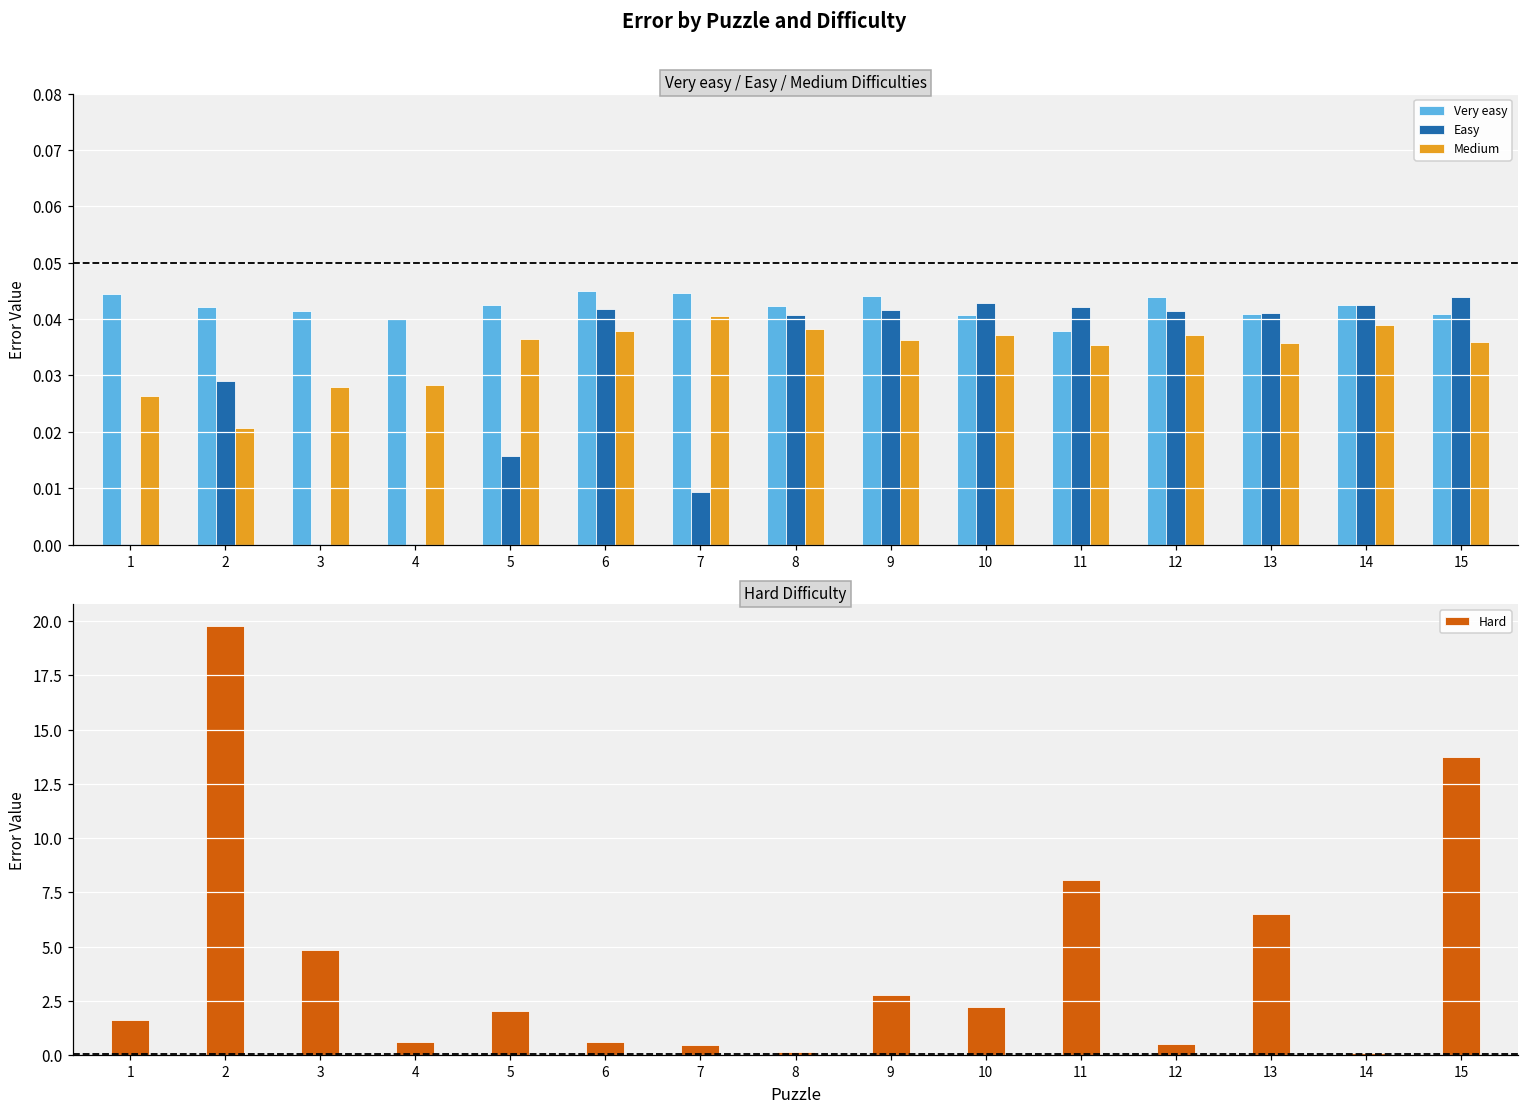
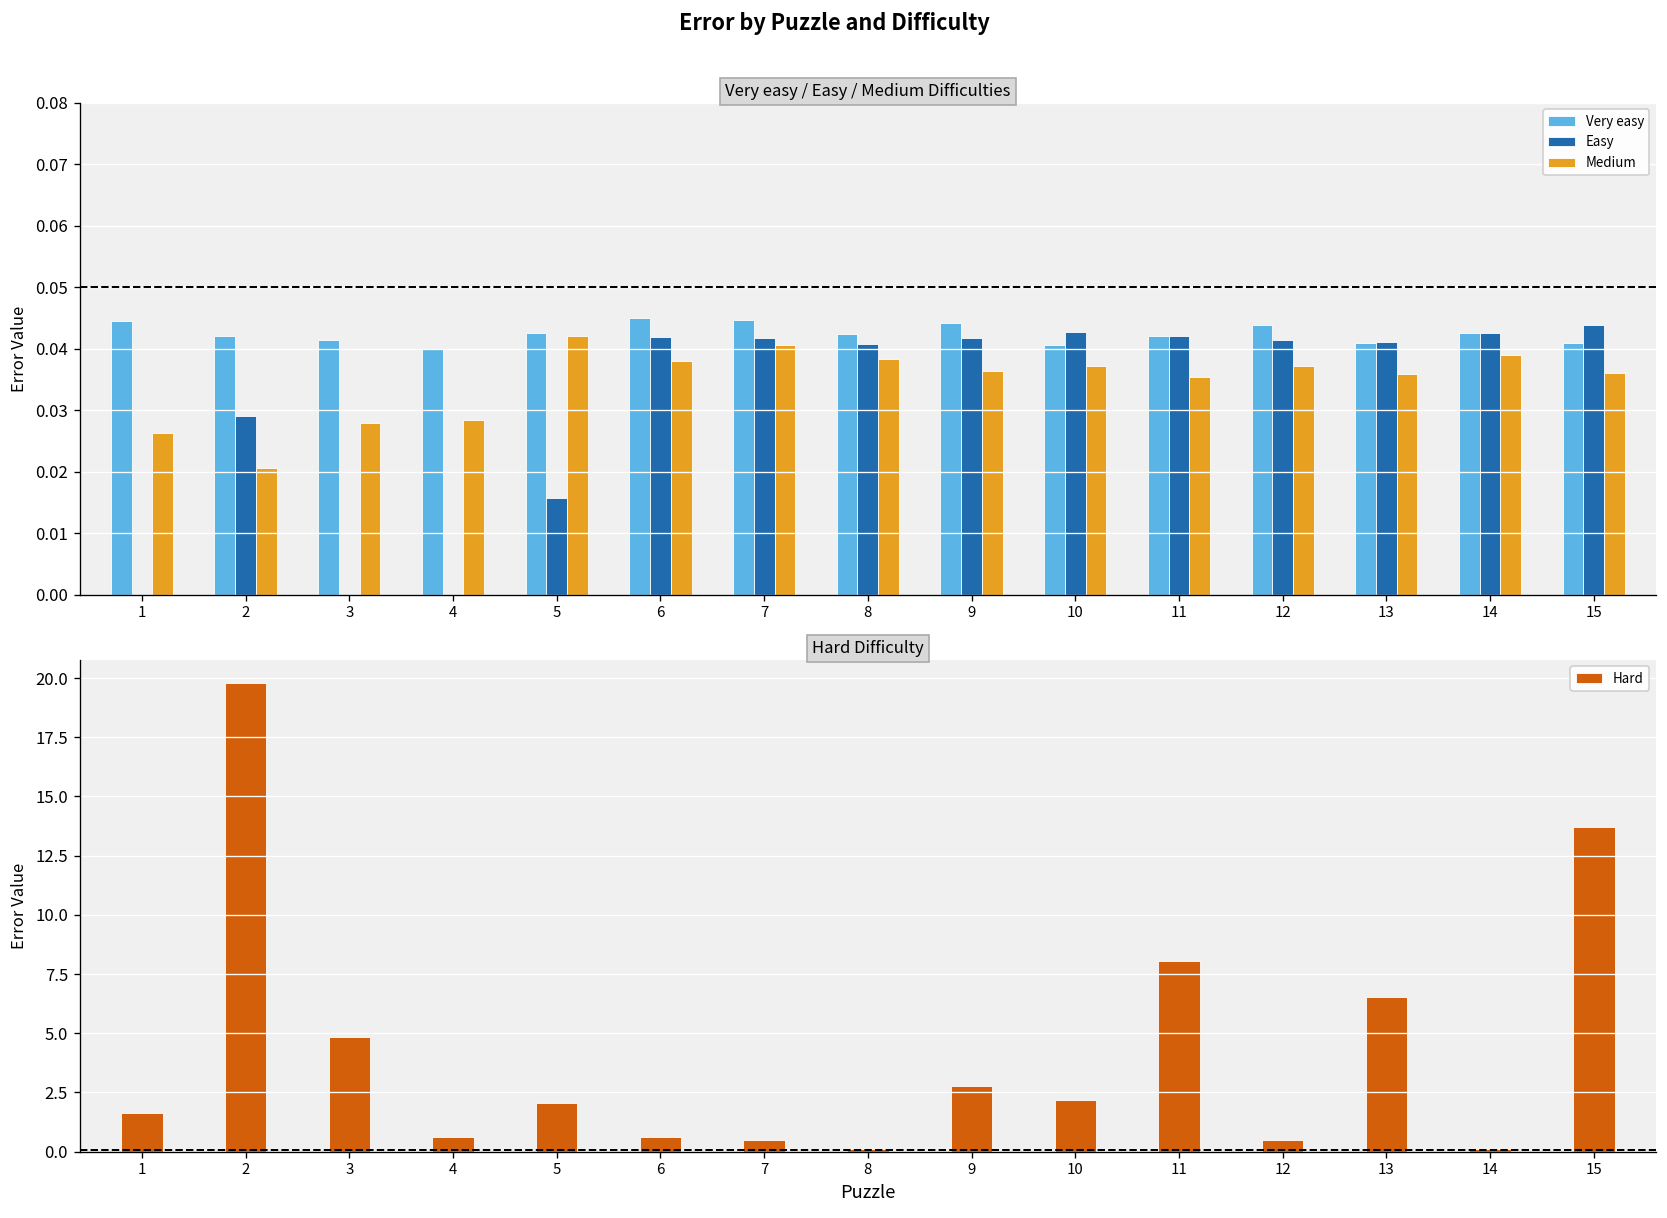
  {
    "Very easy / Easy / Medium Difficulties": {
      "Very easy": {
        "1": 0.044,
        "2": 0.042,
        "3": 0.041,
        "4": 0.040,
        "5": 0.042,
        "6": 0.045,
        "7": 0.045,
        "8": 0.042,
        "9": 0.044,
        "10": 0.041,
-       "11": 0.038,
+       "11": 0.042,
        "12": 0.044,
        "13": 0.041,
        "14": 0.042,
        "15": 0.041
      },
      "Easy": {
        "2": 0.029,
        "5": 0.016,
        "6": 0.042,
-       "7": 0.009,
+       "7": 0.042,
        "8": 0.041,
        "9": 0.042,
        "10": 0.043,
        "11": 0.042,
        "12": 0.041,
        "13": 0.041,
        "14": 0.042,
        "15": 0.044
      },
      "Medium": {
        "1": 0.026,
        "2": 0.021,
        "3": 0.028,
        "4": 0.028,
-       "5": 0.037,
+       "5": 0.042,
        "6": 0.038,
        "7": 0.041,
        "8": 0.038,
        "9": 0.036,
        "10": 0.037,
        "11": 0.035,
        "12": 0.037,
        "13": 0.036,
        "14": 0.039,
        "15": 0.036
      }
    },
    "Hard Difficulty": {
      "1": 1.6,
      "2": 19.8,
      "3": 4.9,
      "4": 0.6,
      "5": 2.1,
      "6": 0.6,
      "7": 0.5,
      "8": 0.1,
      "9": 2.8,
      "10": 2.2,
      "11": 8.1,
      "12": 0.5,
      "13": 6.5,
      "15": 13.7
    }
  }
